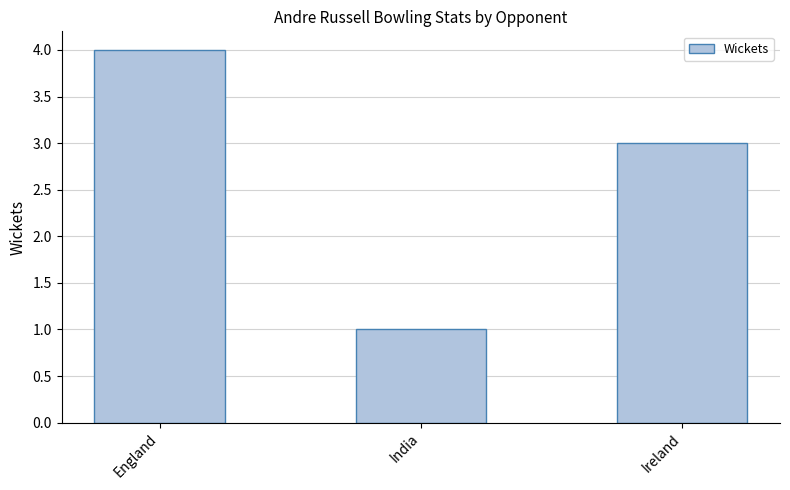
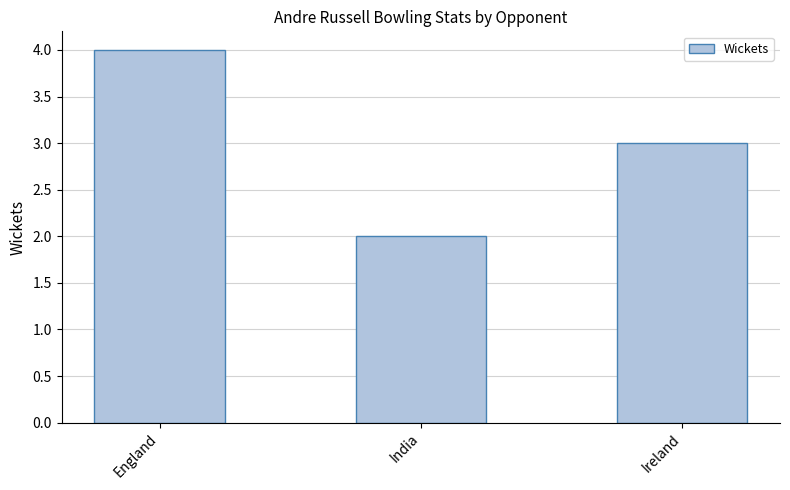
  {
    "England": 4,
-   "India": 1,
+   "India": 2,
    "Ireland": 3
  }
